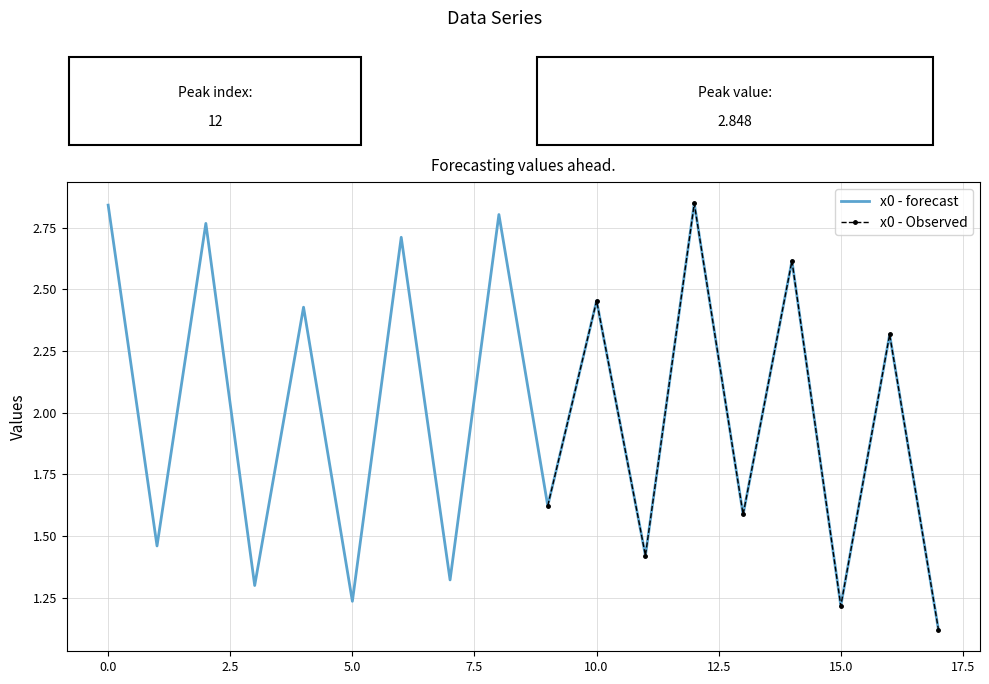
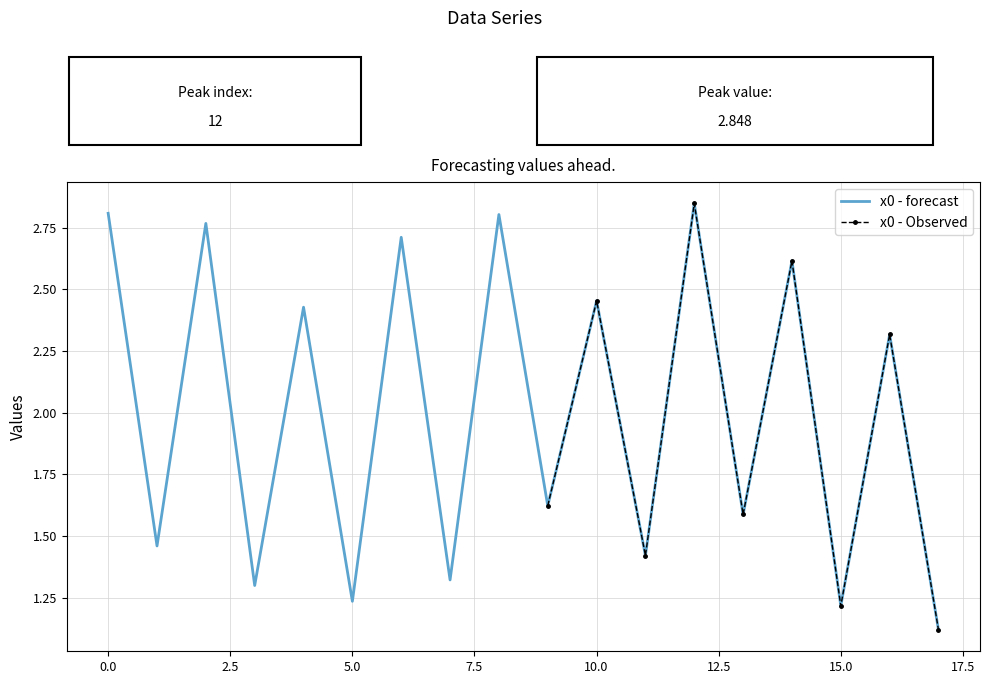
  {
    "x0 - forecast": {
-     "0.0": 2.84,
+     "0.0": 2.81,
      "5.0": 1.24
    }
  }
